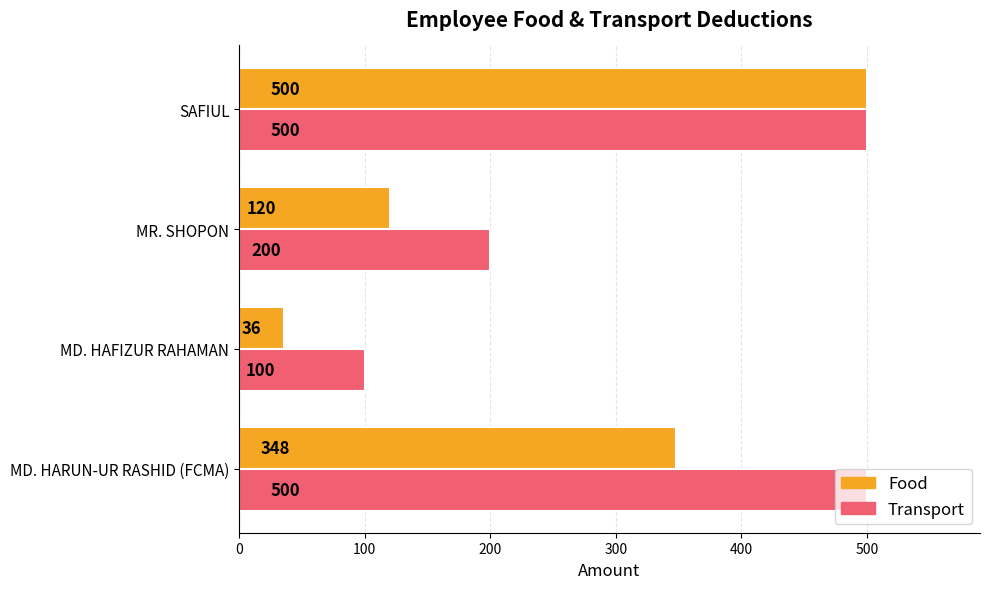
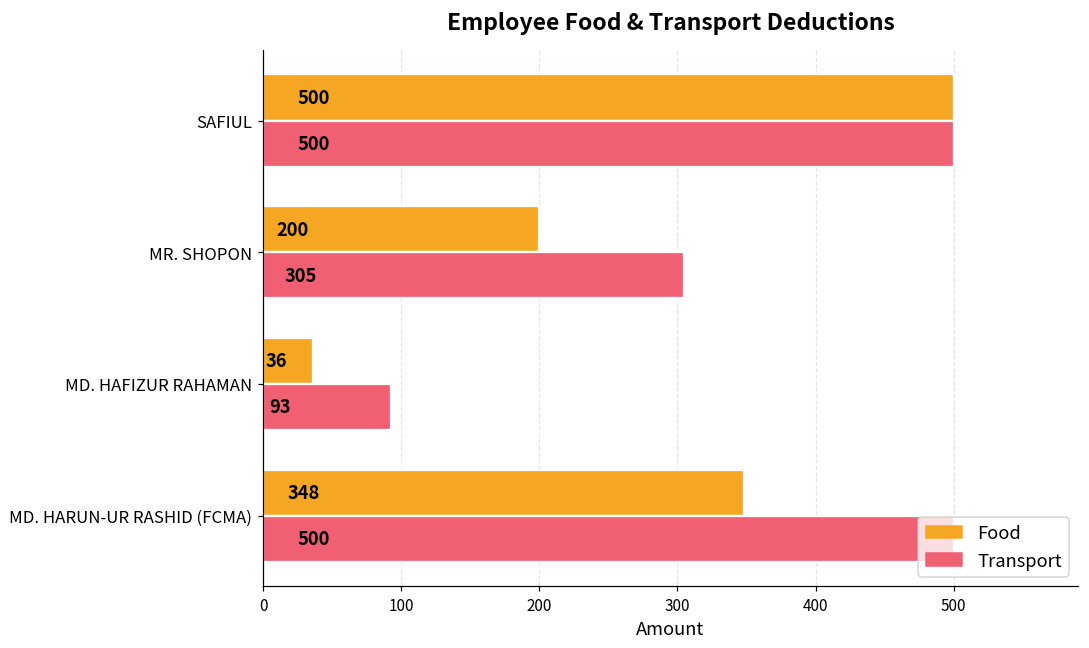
  {
    "Food": {
      "SAFIUL": 500,
-     "MR. SHOPON": 120,
+     "MR. SHOPON": 200,
      "MD. HAFIZUR RAHAMAN": 36,
      "MD. HARUN-UR RASHID (FCMA)": 348
    },
    "Transport": {
      "SAFIUL": 500,
-     "MR. SHOPON": 200,
-     "MD. HAFIZUR RAHAMAN": 100
+     "MR. SHOPON": 305,
+     "MD. HAFIZUR RAHAMAN": 93
    }
  }
